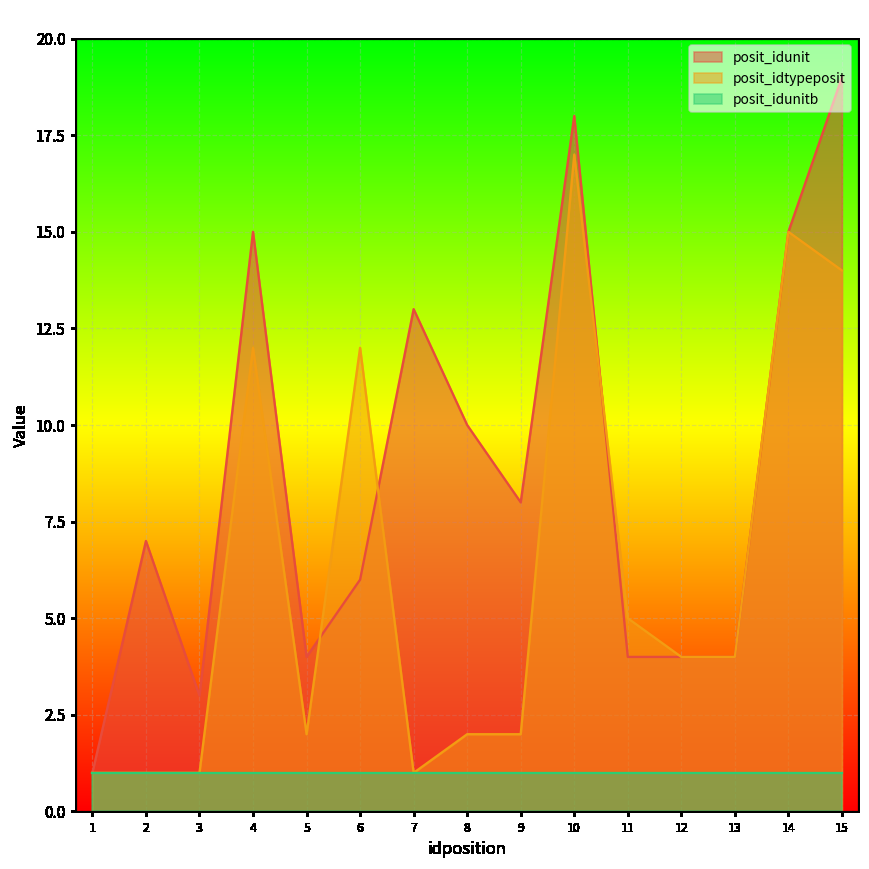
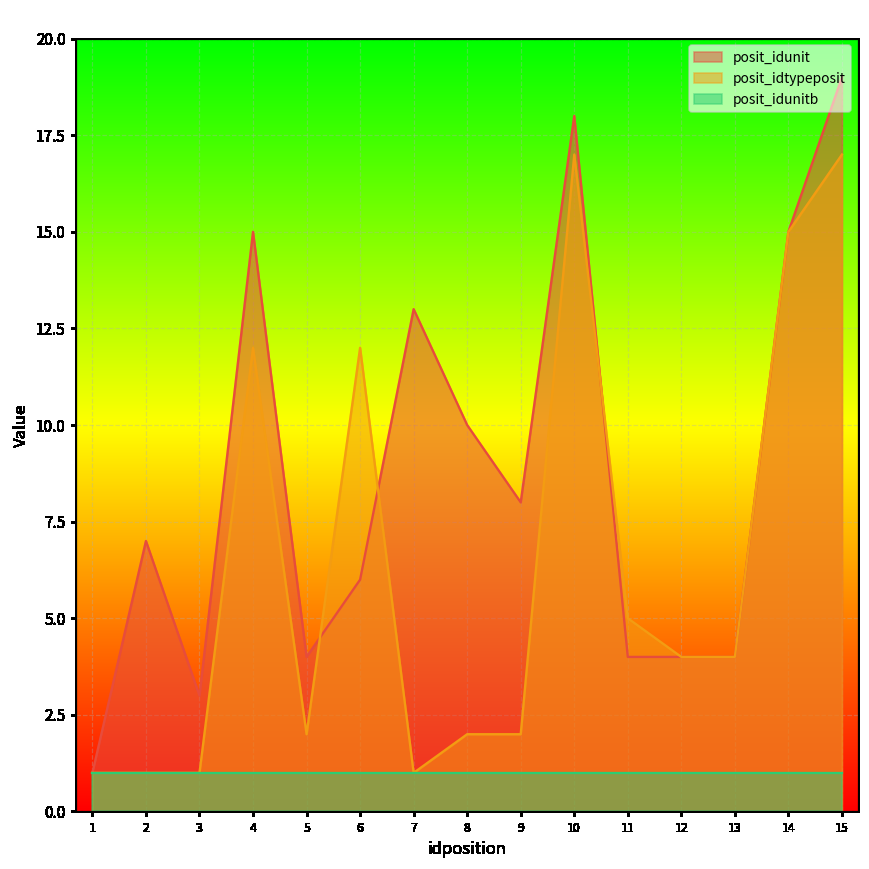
  {
    "posit_idunit": {
      "2": 7,
      "3": 3,
      "4": 15,
      "5": 4,
      "6": 6,
      "7": 13,
      "9": 8,
      "10": 18,
      "11": 4
    },
    "posit_idtypeposit": {
      "4": 12,
      "5": 2,
      "6": 12,
      "9": 2,
      "10": 17,
      "11": 5,
-     "15": 14
+     "15": 17
    },
    "posit_idunitb": {
      "4": 1,
      "5": 1,
      "6": 1,
      "9": 1,
      "10": 1,
      "11": 1,
      "12": 1,
      "13": 1,
      "14": 1,
      "15": 1
    }
  }
